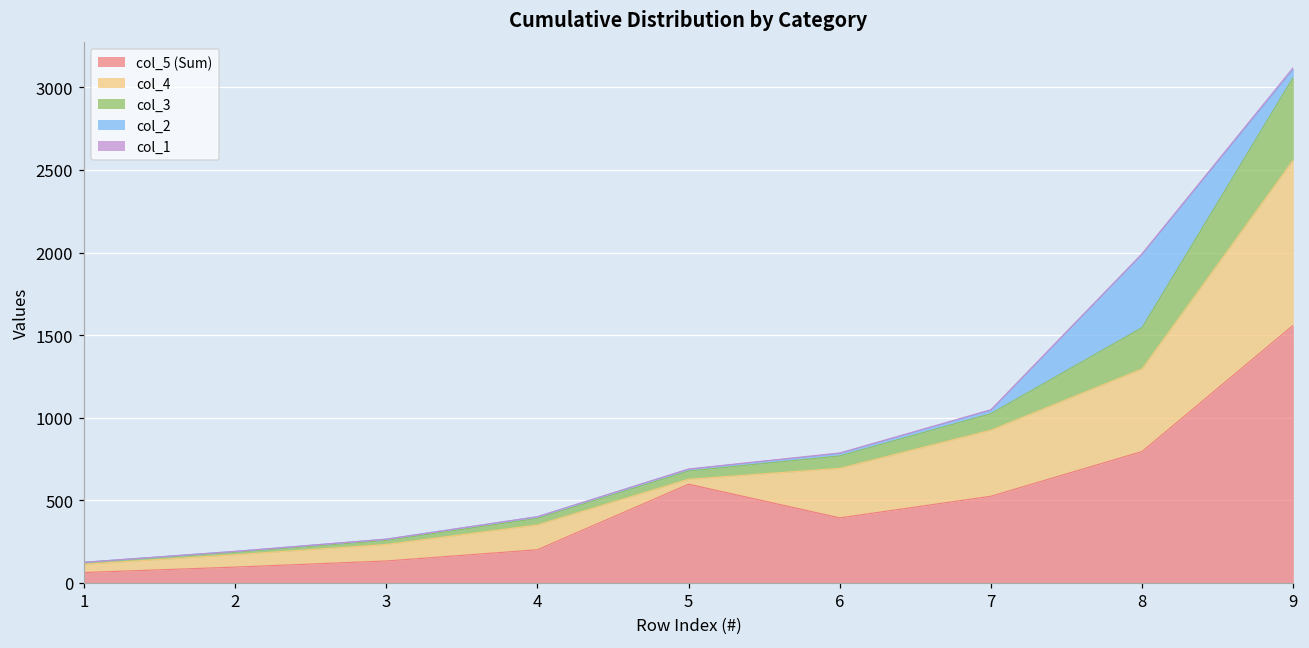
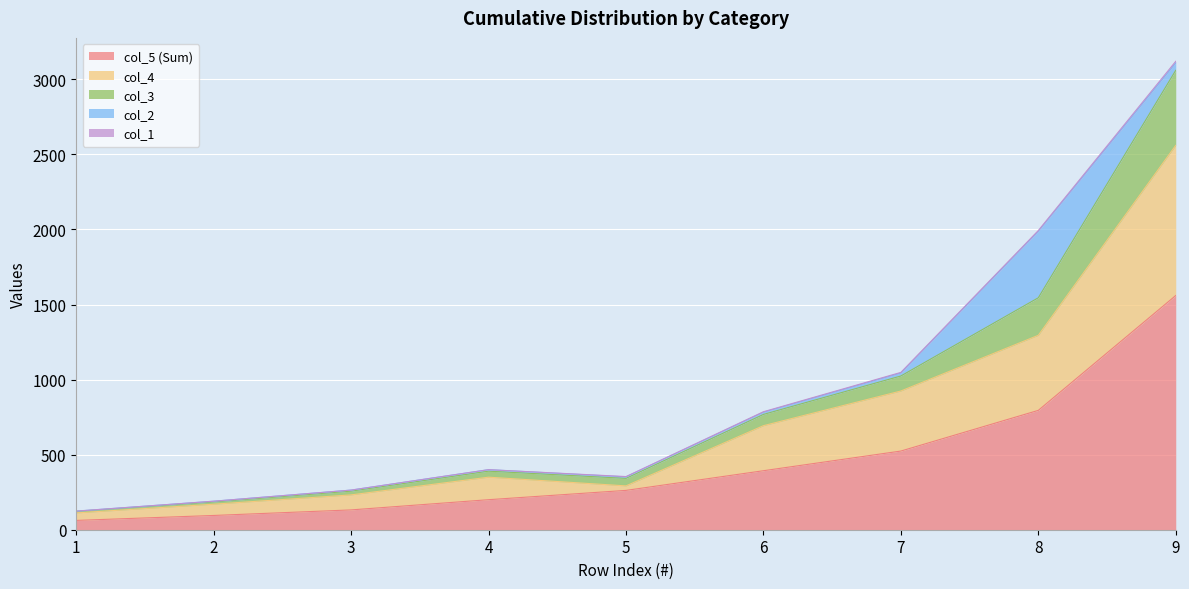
  {
    "col_5 (Sum)": {
      "1": 60,
      "2": 100,
      "3": 130,
      "4": 200,
-     "5": 600,
+     "5": 260,
      "6": 390,
      "7": 520,
      "8": 800,
      "9": 1560
    },
    "col_4": {
      "3": 100,
      "4": 150,
      "5": 30,
      "6": 300,
      "7": 400,
      "8": 500,
      "9": 1000
    },
    "col_3": {
      "7": 100,
      "8": 250,
      "9": 500
    }
  }
